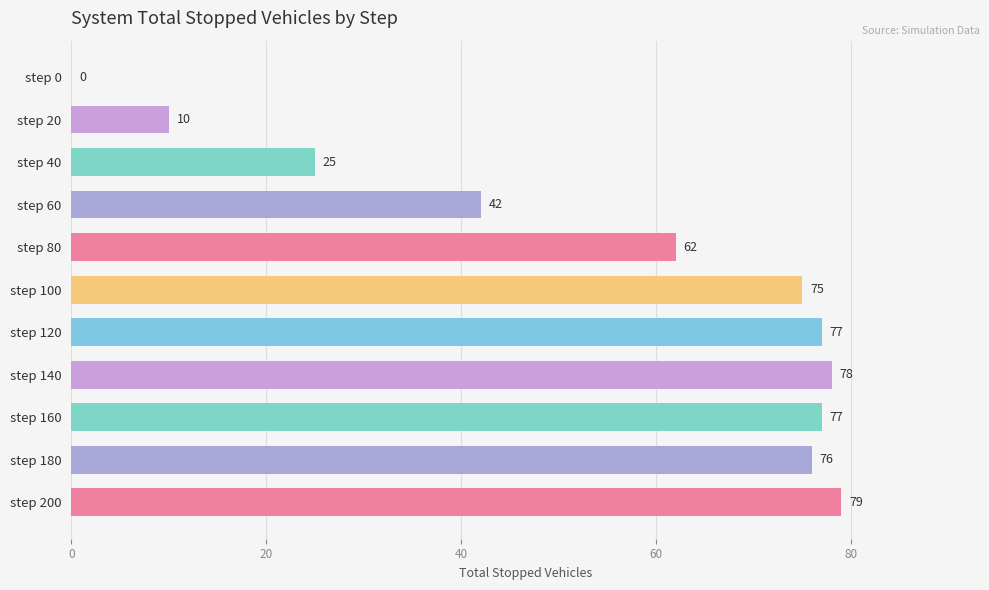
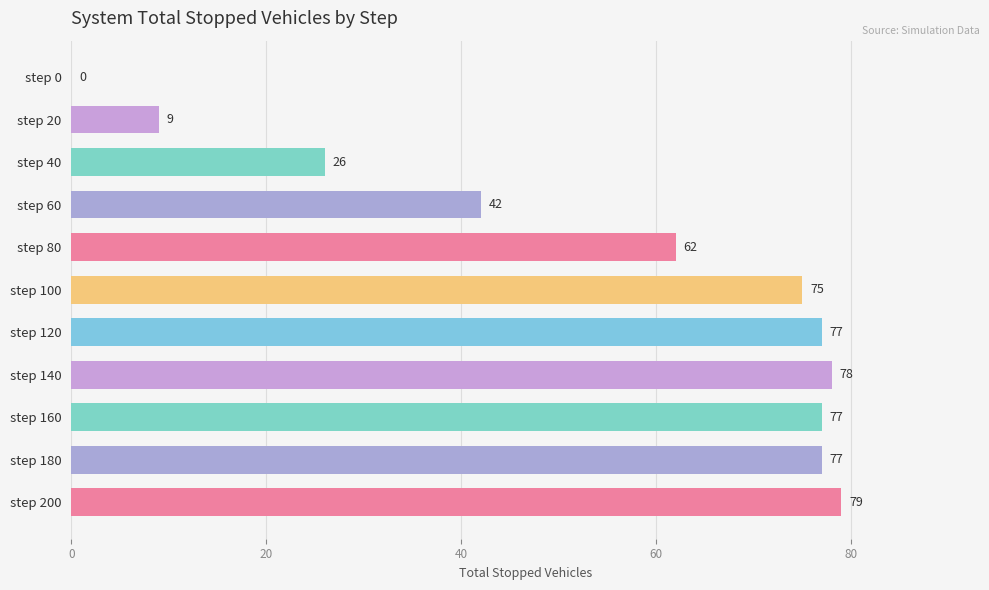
  {
    "step 0": 0,
-   "step 20": 10,
-   "step 40": 25,
+   "step 20": 9,
+   "step 40": 26,
    "step 60": 42,
    "step 80": 62,
    "step 100": 75,
    "step 120": 77,
    "step 140": 78,
    "step 160": 77,
-   "step 180": 76,
+   "step 180": 77,
    "step 200": 79
  }
